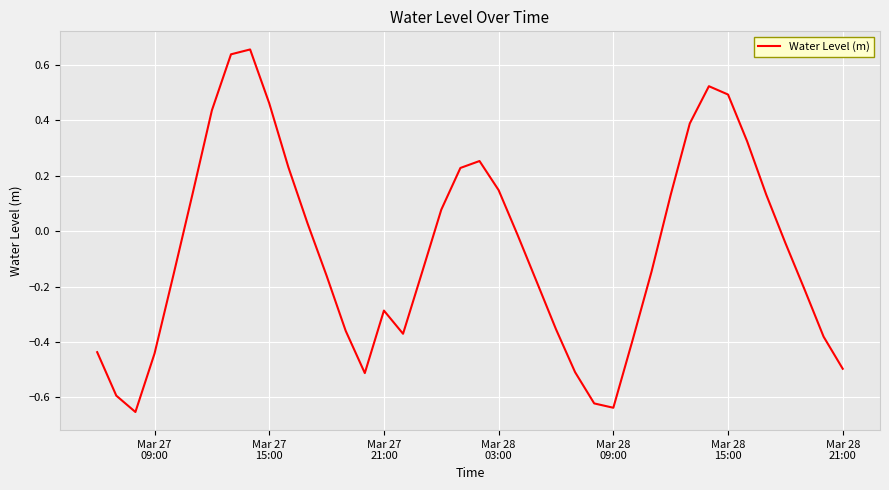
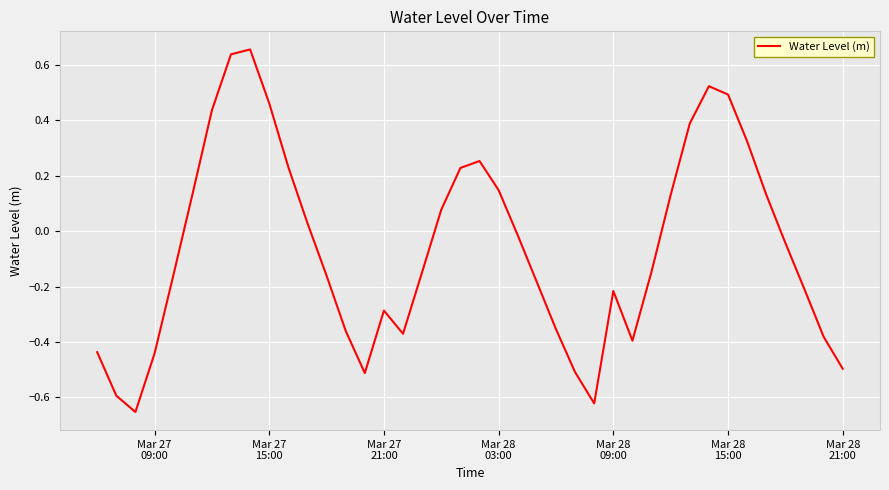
  {
    "Mar 27 09:00": -0.44,
    "Mar 27 15:00": 0.46,
    "Mar 27 21:00": -0.29,
    "Mar 28 03:00": 0.15,
-   "Mar 28 09:00": -0.64,
+   "Mar 28 09:00": -0.22,
    "Mar 28 15:00": 0.49,
    "Mar 28 21:00": -0.50
  }
